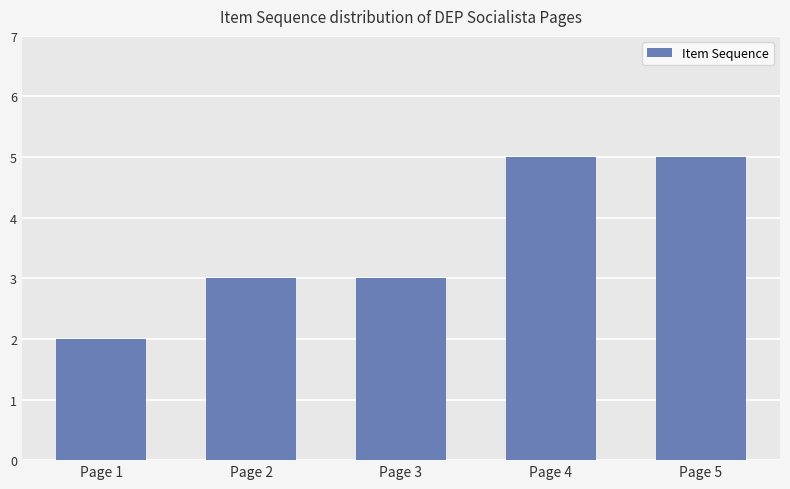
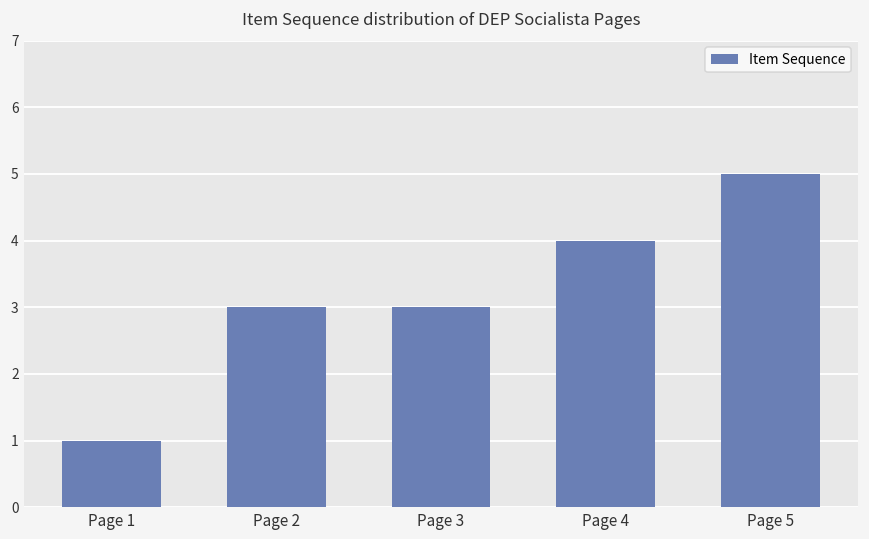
  {
-   "Page 1": 2,
+   "Page 1": 1,
    "Page 2": 3,
    "Page 3": 3,
-   "Page 4": 5,
+   "Page 4": 4,
    "Page 5": 5
  }
